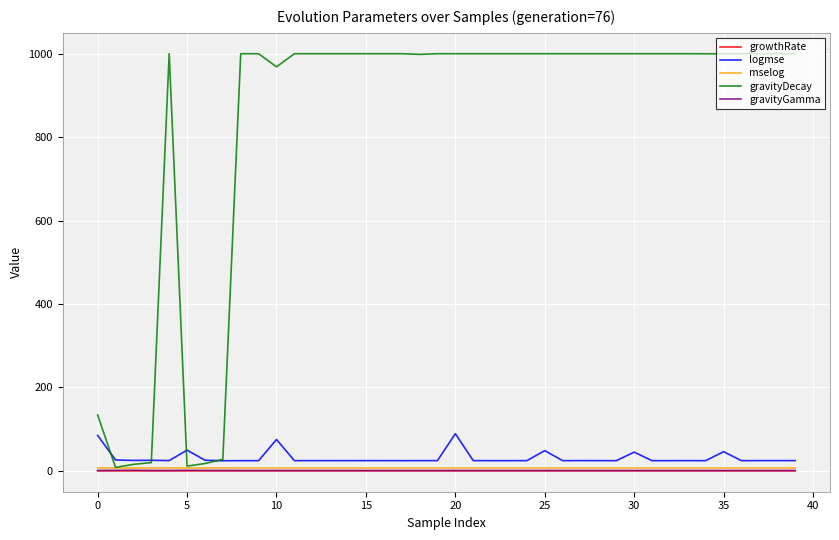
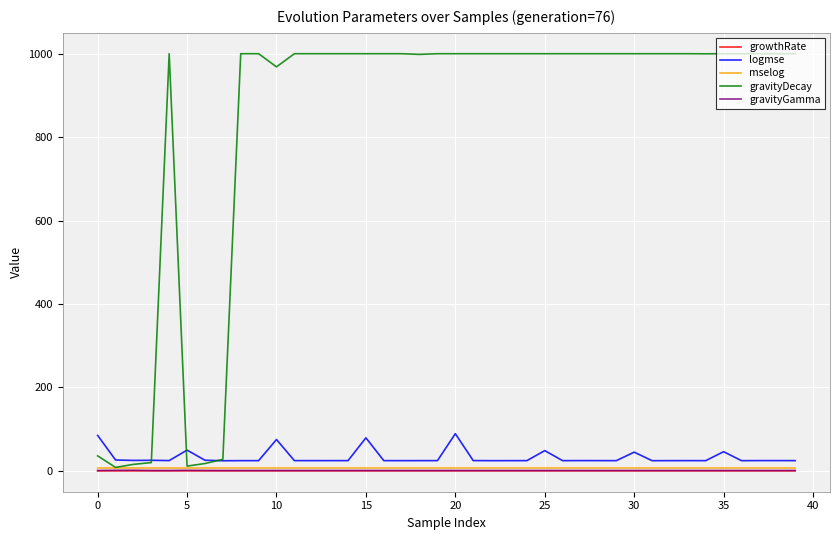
  {
    "logmse": {
      "0": 90,
      "5": 50,
      "10": 80,
-     "15": 20,
+     "15": 80,
      "20": 90,
      "25": 50,
      "30": 40,
      "35": 50
    },
    "mselog": {
      "0": 10
    },
    "gravityDecay": {
-     "0": 130,
+     "0": 40,
      "10": 970,
      "15": 1000,
      "20": 1000,
      "25": 1000,
      "30": 1000
    }
  }
